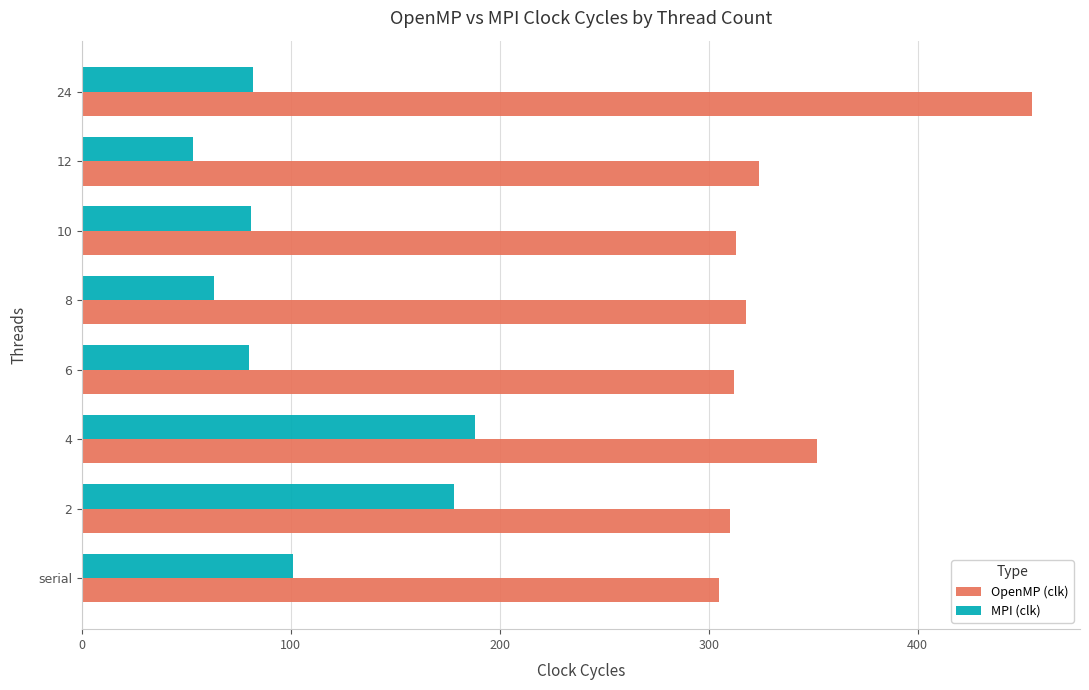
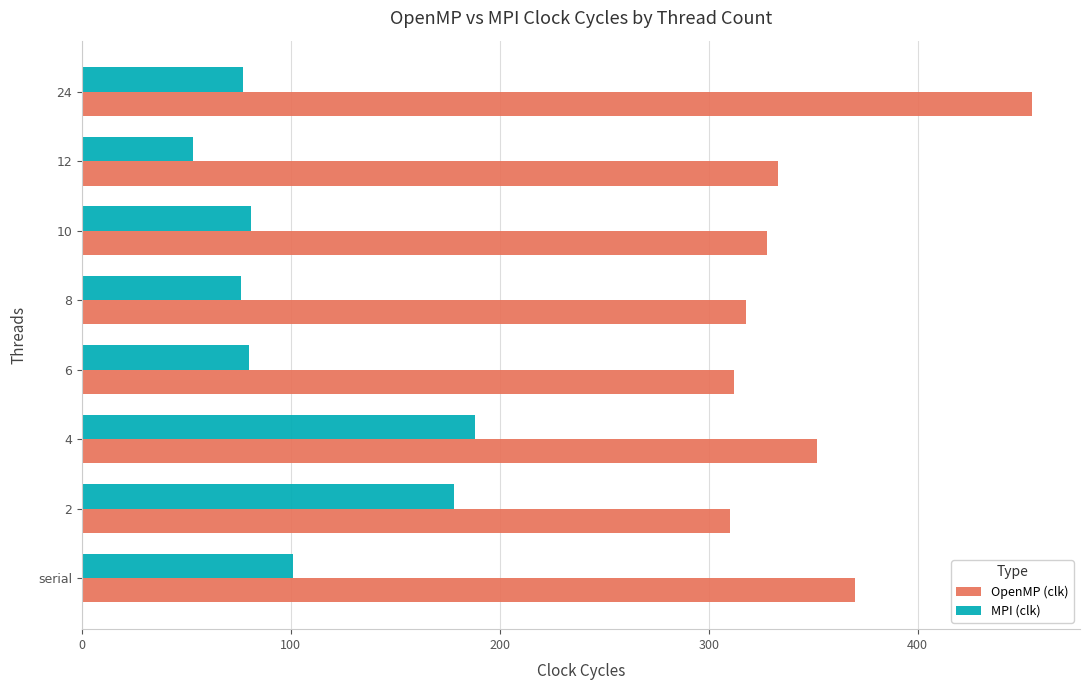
  {
    "OpenMP (clk)": {
      "24": 455,
-     "12": 324,
-     "10": 313,
+     "12": 333,
+     "10": 328,
      "8": 318,
      "6": 312,
      "4": 352,
      "2": 310,
-     "serial": 305
+     "serial": 370
    },
    "MPI (clk)": {
-     "24": 82,
+     "24": 77,
      "12": 53,
      "10": 81,
-     "8": 63,
+     "8": 76,
      "6": 80,
      "4": 188,
      "2": 178,
      "serial": 101
    }
  }
